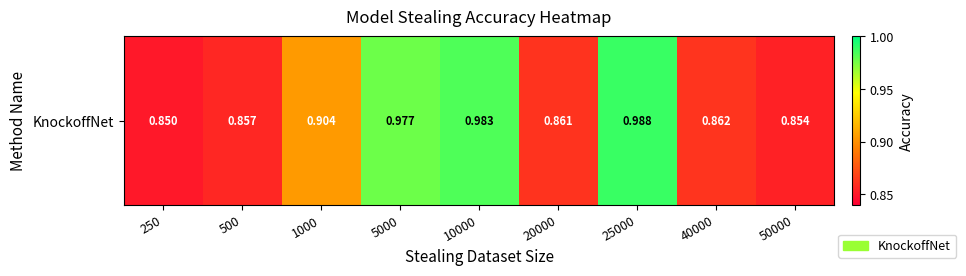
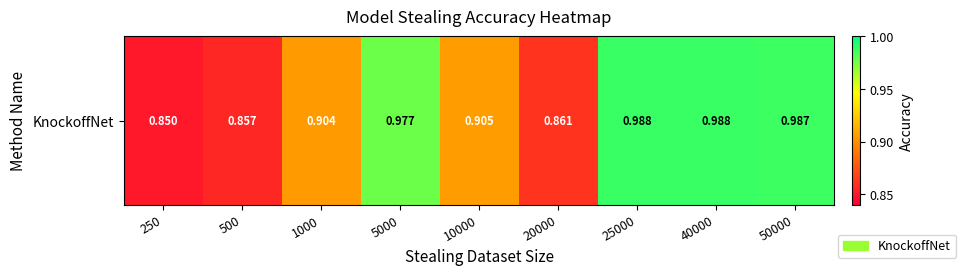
  {
    "KnockoffNet": {
      "250": 0.850,
      "500": 0.857,
      "1000": 0.904,
      "5000": 0.977,
-     "10000": 0.983,
+     "10000": 0.905,
      "20000": 0.861,
      "25000": 0.988,
-     "40000": 0.862,
-     "50000": 0.854
+     "40000": 0.988,
+     "50000": 0.987
    }
  }
